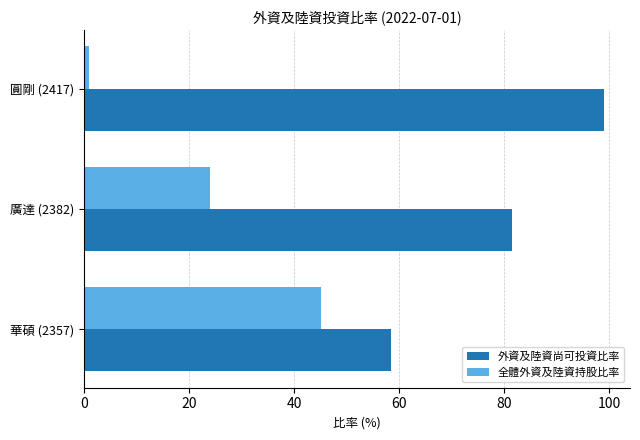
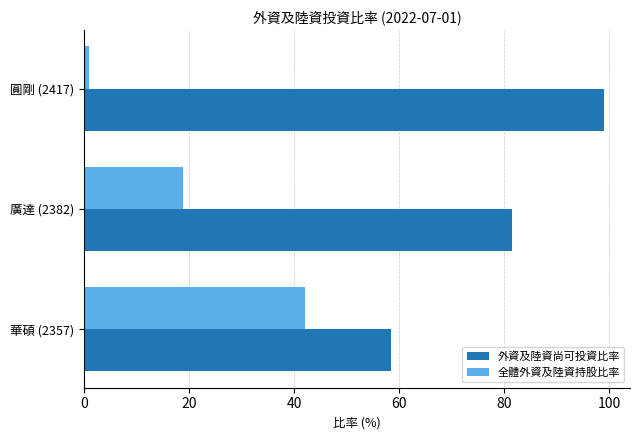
  {
    "外資及陸資尚可投資比率": {
      "圓剛 (2417)": 99,
      "廣達 (2382)": 82,
      "華碩 (2357)": 58
    },
    "全體外資及陸資持股比率": {
      "圓剛 (2417)": 1,
-     "廣達 (2382)": 24,
-     "華碩 (2357)": 45
+     "廣達 (2382)": 19,
+     "華碩 (2357)": 42
    }
  }
